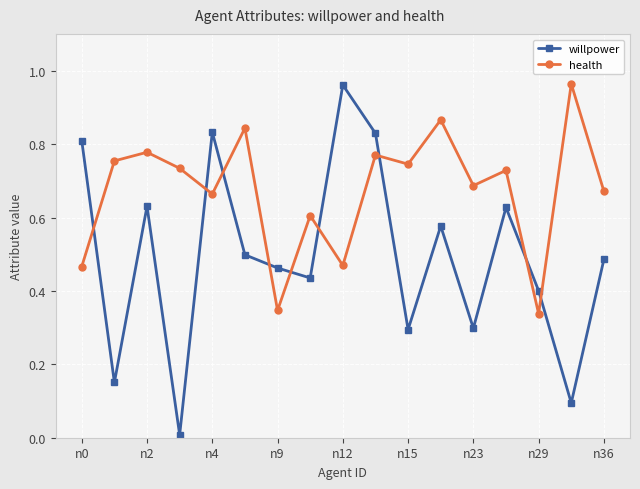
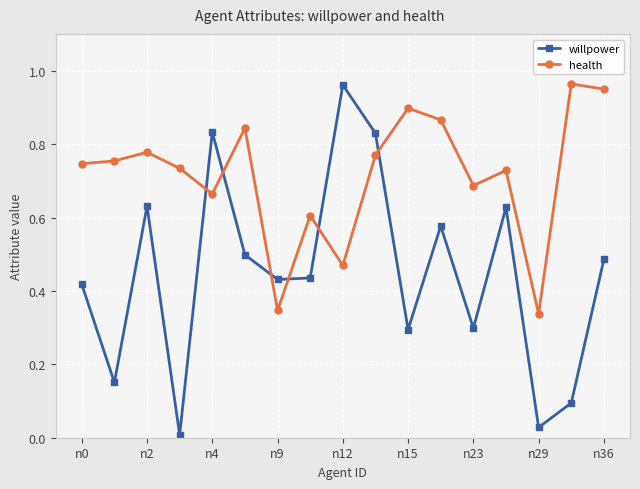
  {
    "willpower": {
-     "n0": 0.81,
+     "n0": 0.42,
      "n2": 0.63,
      "n4": 0.83,
-     "n9": 0.46,
+     "n9": 0.43,
      "n12": 0.96,
      "n15": 0.29,
      "n23": 0.30,
-     "n29": 0.40,
+     "n29": 0.03,
      "n36": 0.49
    },
    "health": {
-     "n0": 0.47,
+     "n0": 0.75,
      "n2": 0.78,
      "n4": 0.66,
      "n9": 0.35,
      "n12": 0.47,
-     "n15": 0.75,
+     "n15": 0.90,
      "n23": 0.69,
      "n29": 0.34,
-     "n36": 0.67
+     "n36": 0.95
    }
  }
